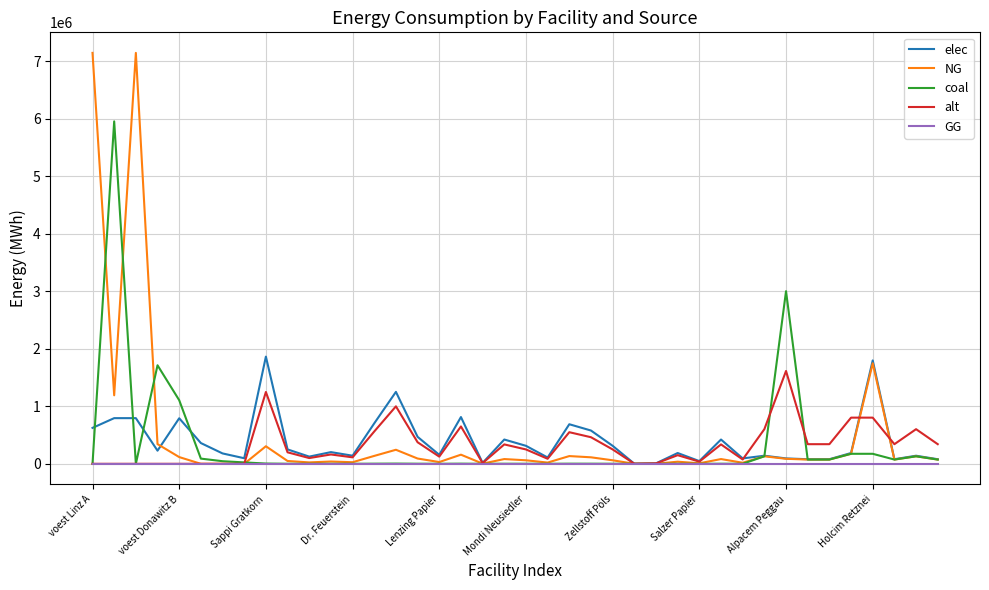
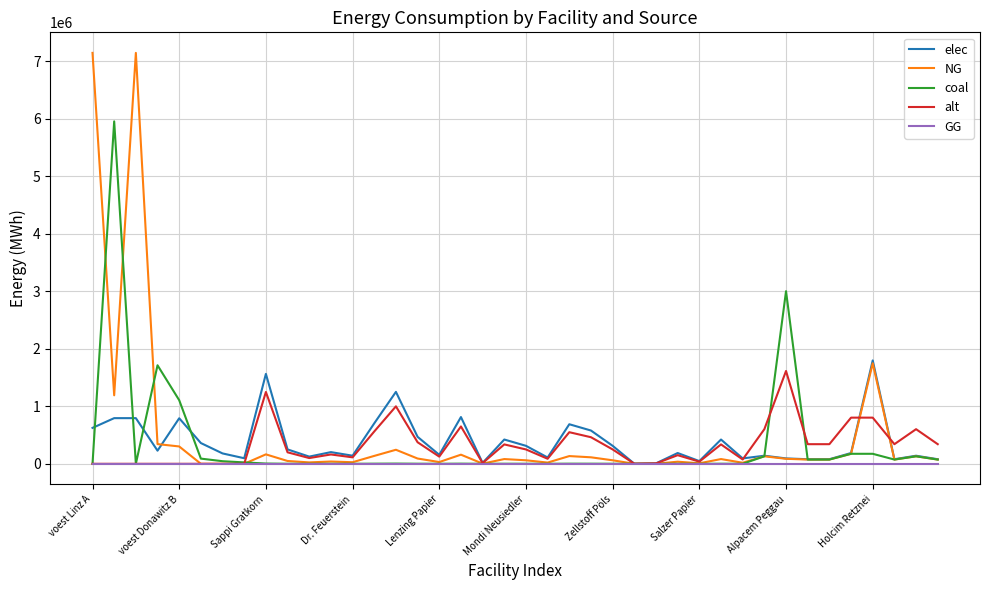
  {
    "elec": {
      "voest Linz A": 600000,
      "voest Donawitz B": 800000,
-     "Sappi Gratkorn": 1900000,
+     "Sappi Gratkorn": 1600000,
      "Mondi Neusiedler": 300000,
      "Zellstoff Pöls": 300000,
      "Holcim Retznei": 1800000
    },
    "NG": {
      "voest Linz A": 7100000,
-     "voest Donawitz B": 100000,
-     "Sappi Gratkorn": 300000,
+     "voest Donawitz B": 300000,
+     "Sappi Gratkorn": 200000,
      "Mondi Neusiedler": 100000,
      "Zellstoff Pöls": 100000,
      "Holcim Retznei": 1700000
    },
    "coal": {
      "voest Donawitz B": 1100000,
      "Alpacem Peggau": 3000000,
      "Holcim Retznei": 200000
    },
    "alt": {
      "Sappi Gratkorn": 1200000,
      "Mondi Neusiedler": 200000,
      "Zellstoff Pöls": 200000,
      "Alpacem Peggau": 1600000,
      "Holcim Retznei": 800000
    },
    "GG": {
      "Alpacem Peggau": 0,
      "Holcim Retznei": 0
    }
  }
